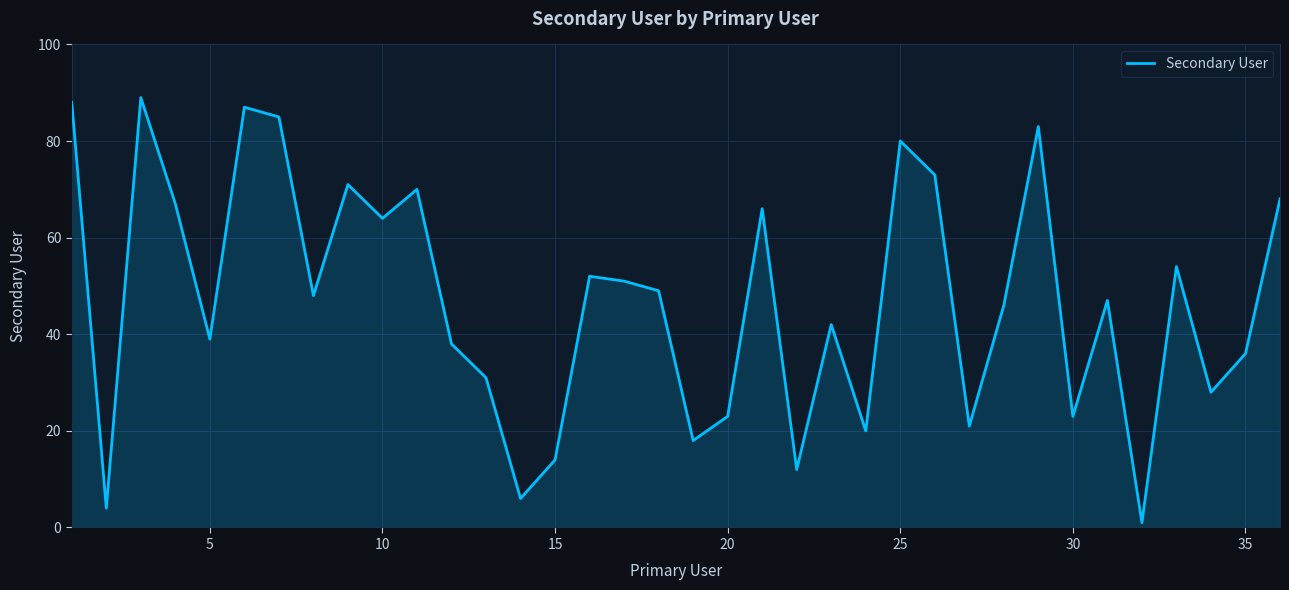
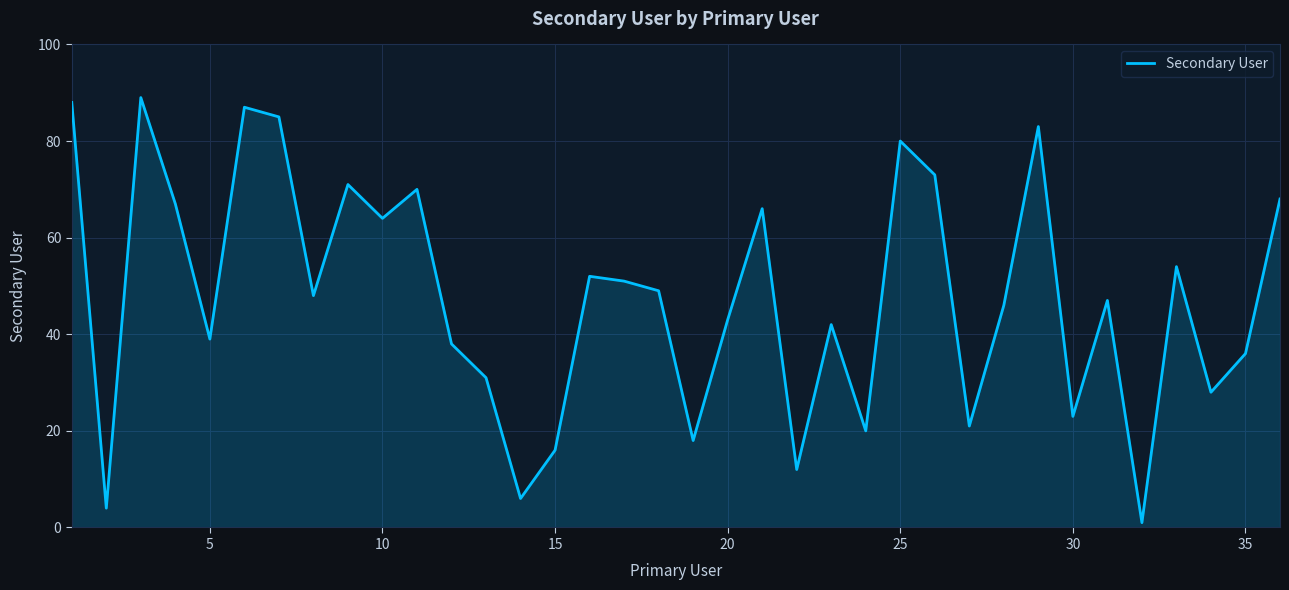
  {
    "5": 39,
    "10": 64,
-   "15": 14,
-   "20": 23,
+   "15": 16,
+   "20": 43,
    "25": 80,
    "30": 23,
    "35": 36
  }
